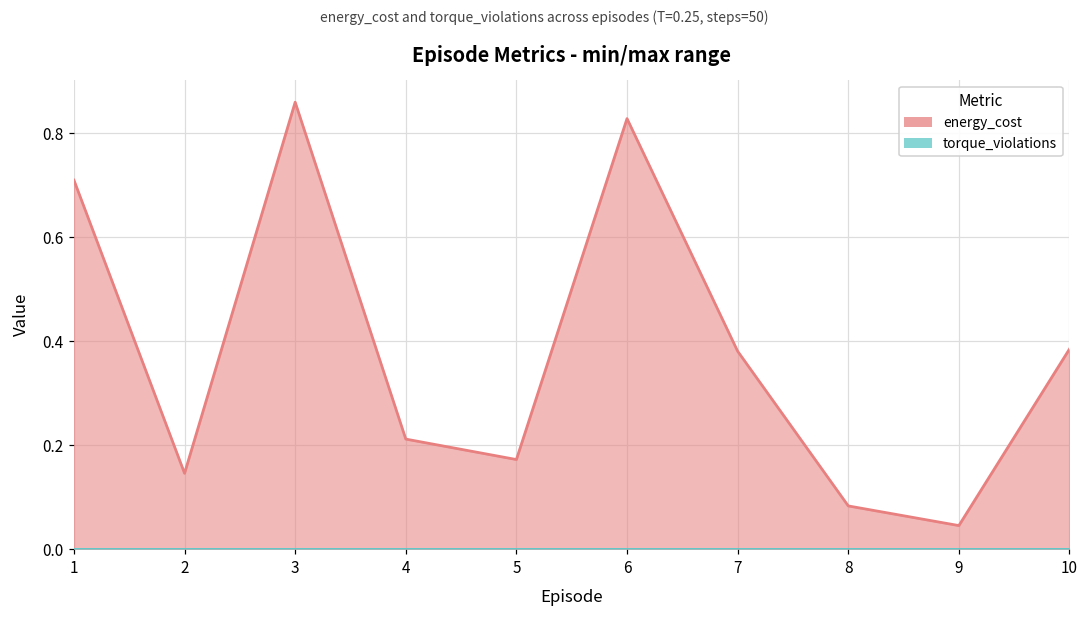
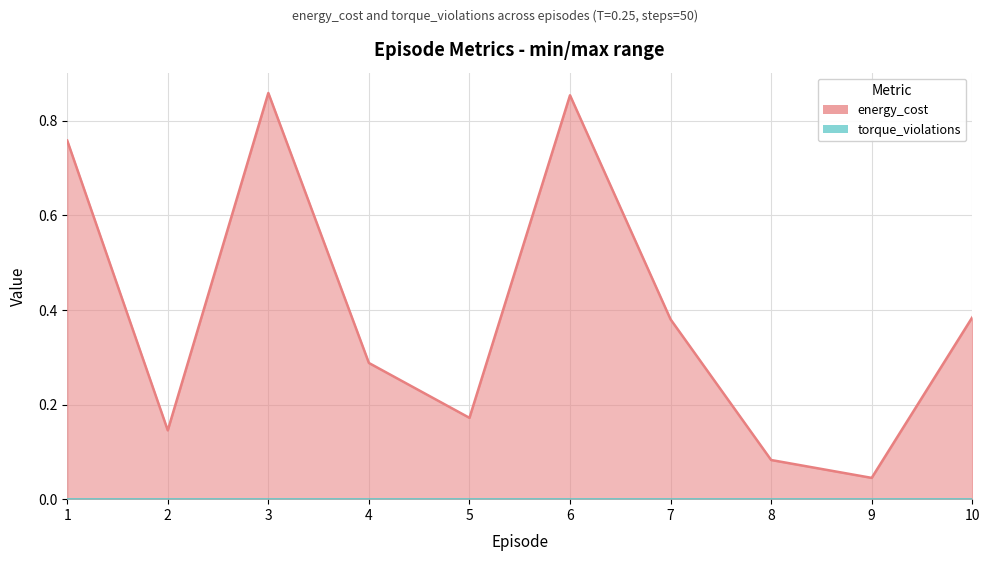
  {
    "energy_cost": {
-     "1": 0.71,
+     "1": 0.76,
      "2": 0.15,
      "3": 0.86,
-     "4": 0.21,
+     "4": 0.29,
      "5": 0.17,
-     "6": 0.83,
+     "6": 0.85,
      "7": 0.38,
      "8": 0.08,
      "9": 0.04,
      "10": 0.38
    },
    "torque_violations": {
      "1": 0.00,
      "2": 0.00,
      "3": 0.00,
      "4": 0.00,
      "5": 0.00,
      "6": 0.00,
      "7": 0.00,
      "8": 0.00,
      "9": 0.00,
      "10": 0.00
    }
  }
